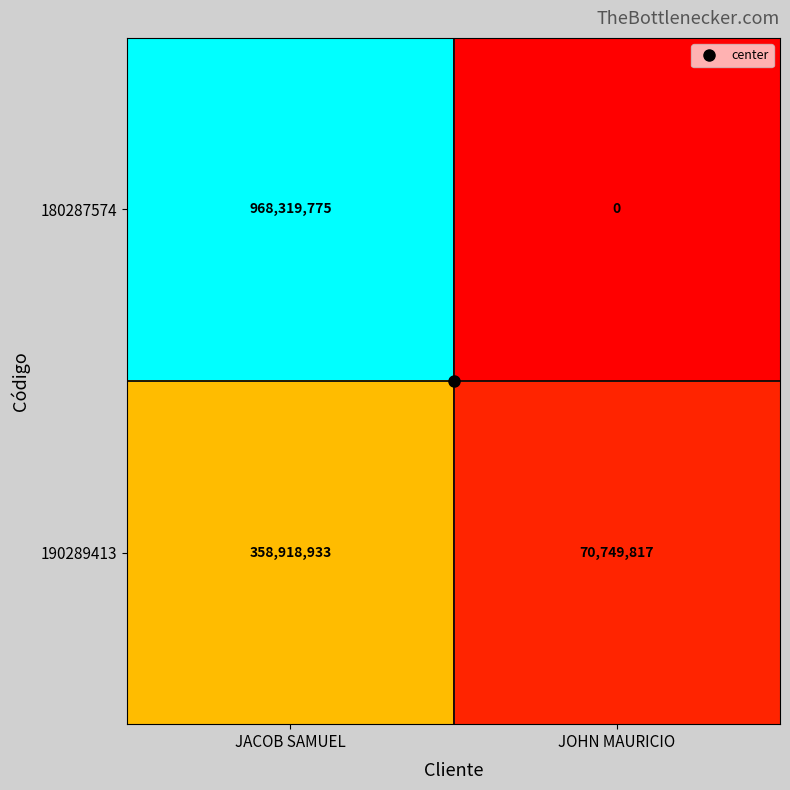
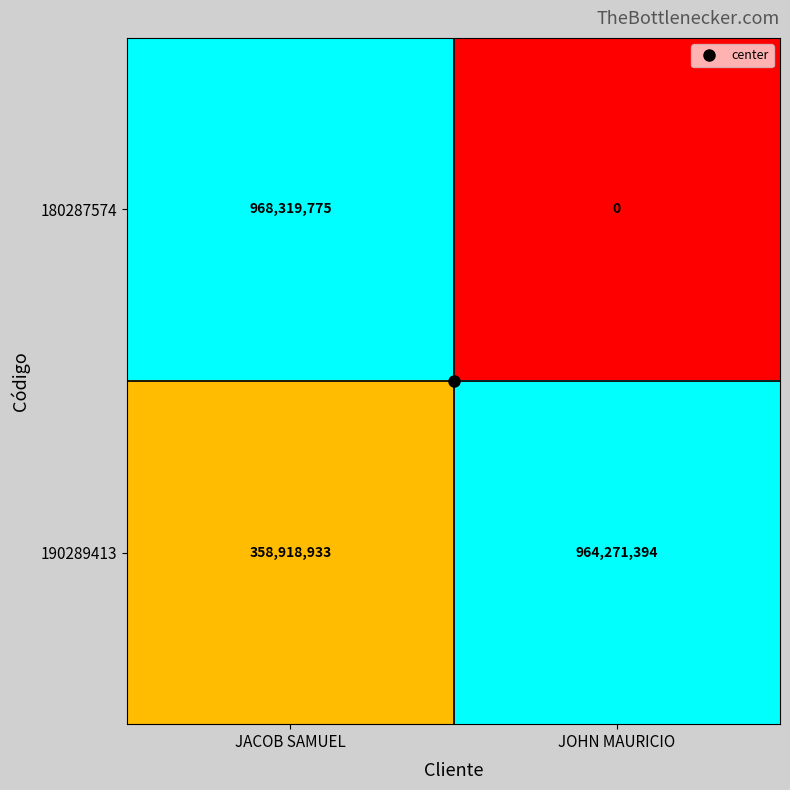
  {
    "180287574": {
      "JACOB SAMUEL": "968,319,775",
      "JOHN MAURICIO": "0"
    },
    "190289413": {
      "JACOB SAMUEL": "358,918,933",
-     "JOHN MAURICIO": "70,749,817"
+     "JOHN MAURICIO": "964,271,394"
    }
  }
